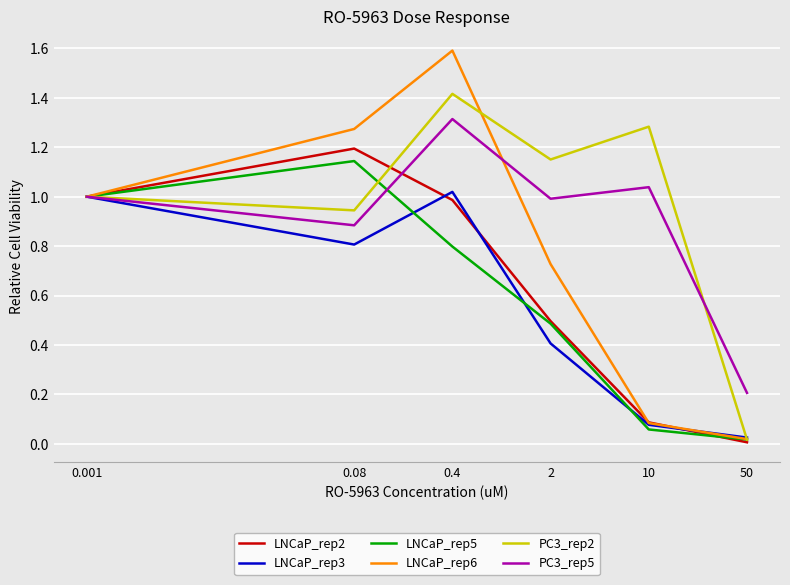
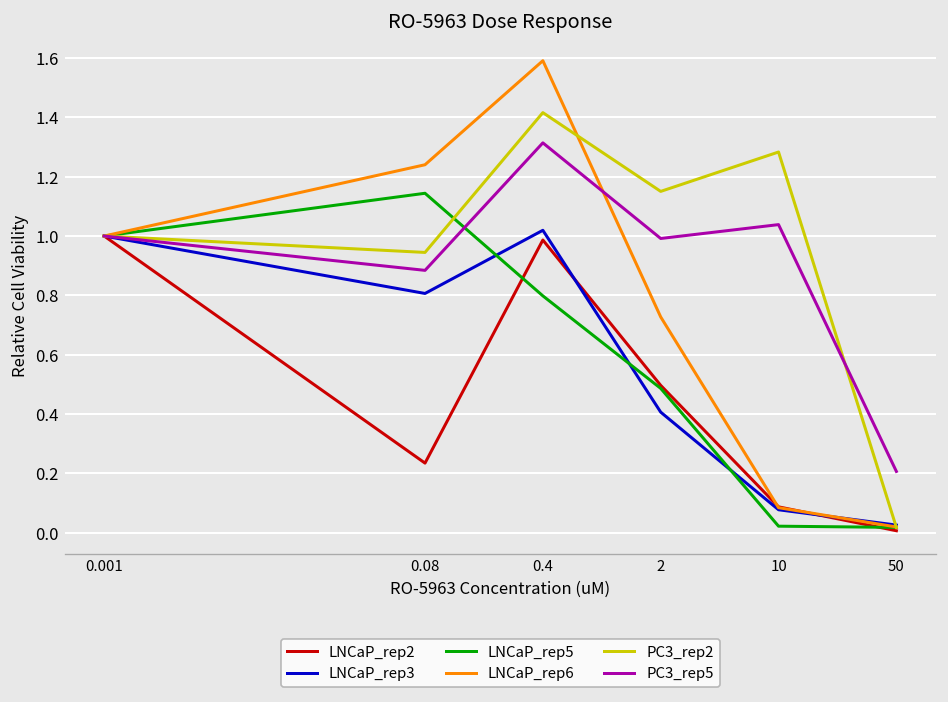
  {
    "LNCaP_rep2": {
-     "0.08": 1.19,
+     "0.08": 0.23,
      "0.4": 0.99,
      "50": 0.01
    },
    "LNCaP_rep3": {
      "0.08": 0.81,
      "0.4": 1.02,
      "2": 0.41
    },
    "LNCaP_rep5": {
      "0.08": 1.14,
      "0.4": 0.80,
-     "10": 0.06
+     "10": 0.02
    },
    "LNCaP_rep6": {
-     "0.08": 1.27,
+     "0.08": 1.24,
      "0.4": 1.59,
      "2": 0.73
    },
    "PC3_rep2": {
      "0.08": 0.94,
      "0.4": 1.42,
      "2": 1.15,
      "10": 1.28
    },
    "PC3_rep5": {
      "0.08": 0.88,
      "0.4": 1.31,
      "2": 0.99,
      "10": 1.04,
      "50": 0.21
    }
  }
